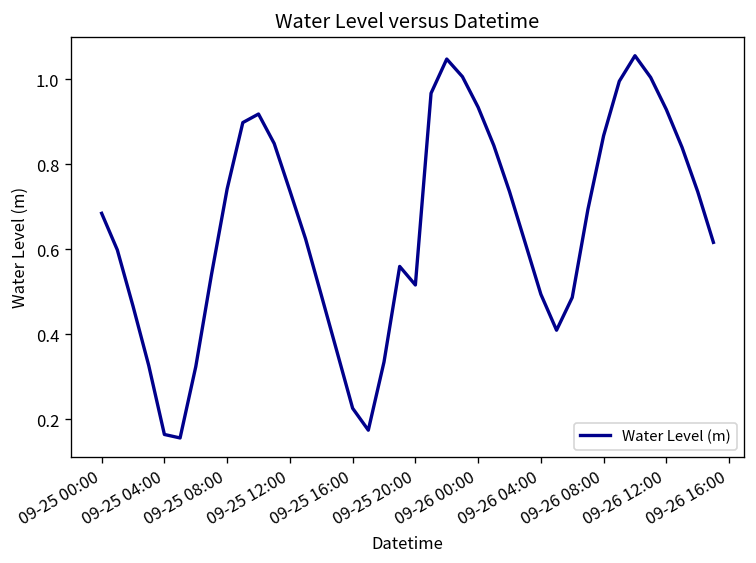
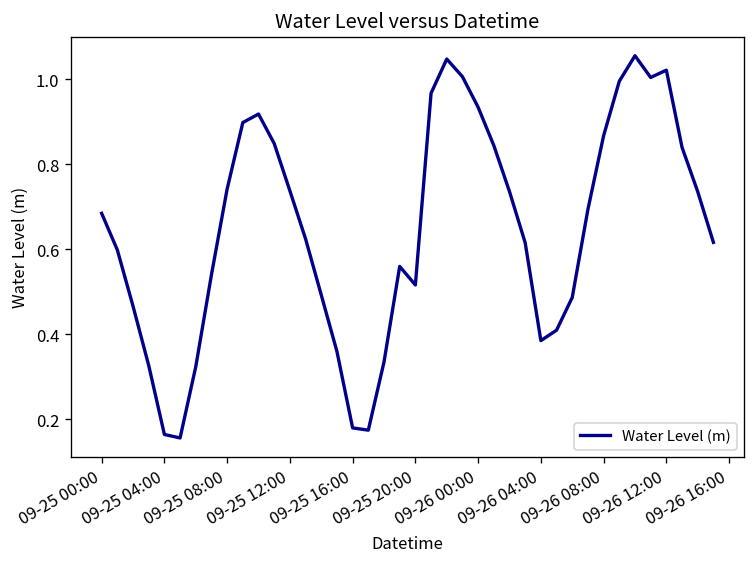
  {
    "09-25 00:00": 0.68,
    "09-25 04:00": 0.16,
    "09-25 08:00": 0.74,
    "09-25 12:00": 0.74,
-   "09-25 16:00": 0.23,
+   "09-25 16:00": 0.18,
    "09-25 20:00": 0.52,
    "09-26 00:00": 0.93,
-   "09-26 04:00": 0.49,
+   "09-26 04:00": 0.39,
    "09-26 08:00": 0.87,
-   "09-26 12:00": 0.93
+   "09-26 12:00": 1.02
  }
